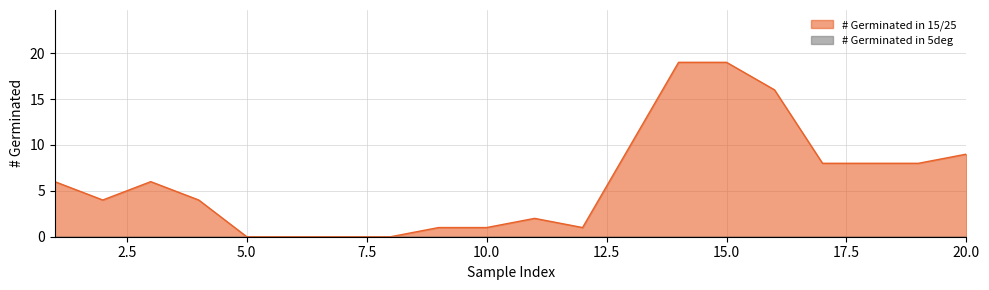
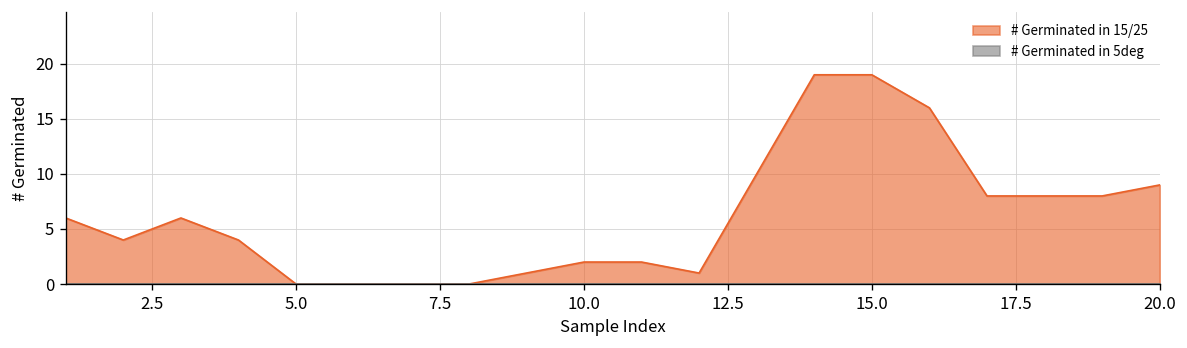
  {
    "# Germinated in 15/25": {
-     "10.0": 1,
+     "10.0": 2,
      "15.0": 19,
      "20.0": 9
    },
    "# Germinated in 5deg": {
      "10.0": 0,
      "15.0": 0,
      "20.0": 0
    }
  }
